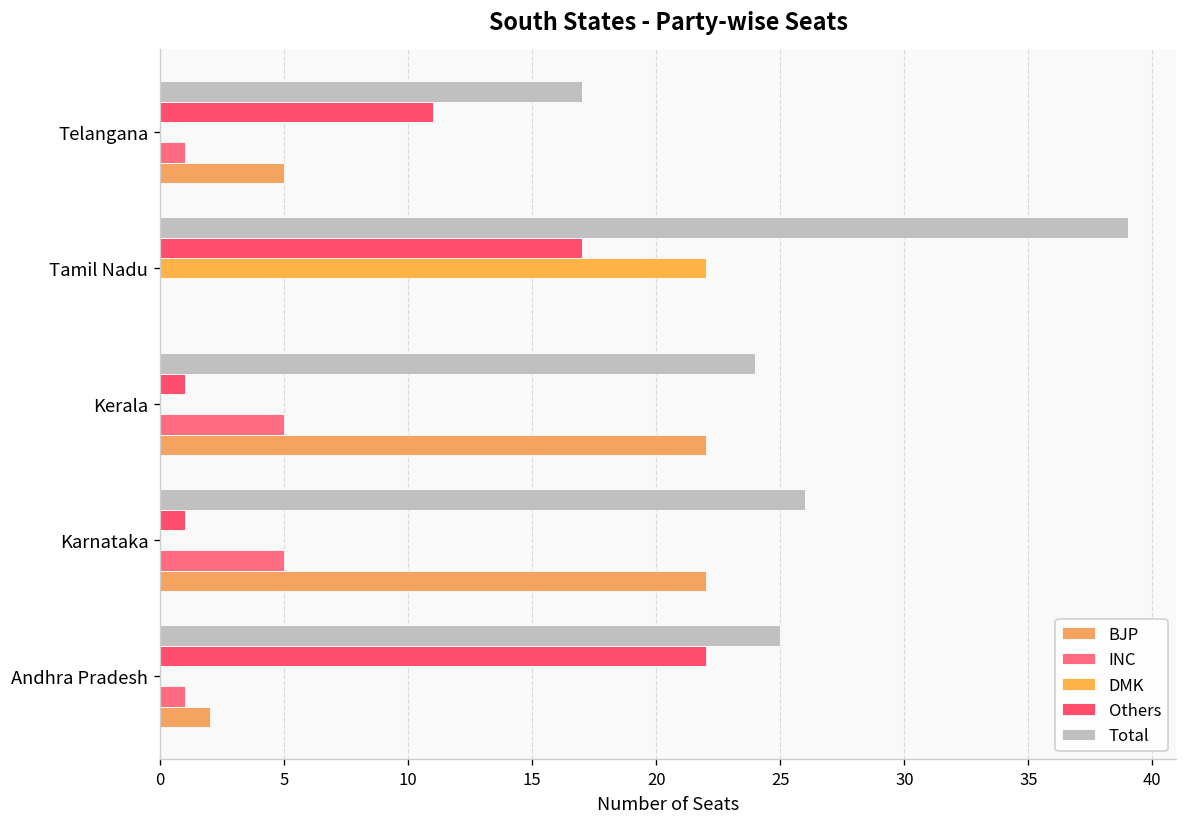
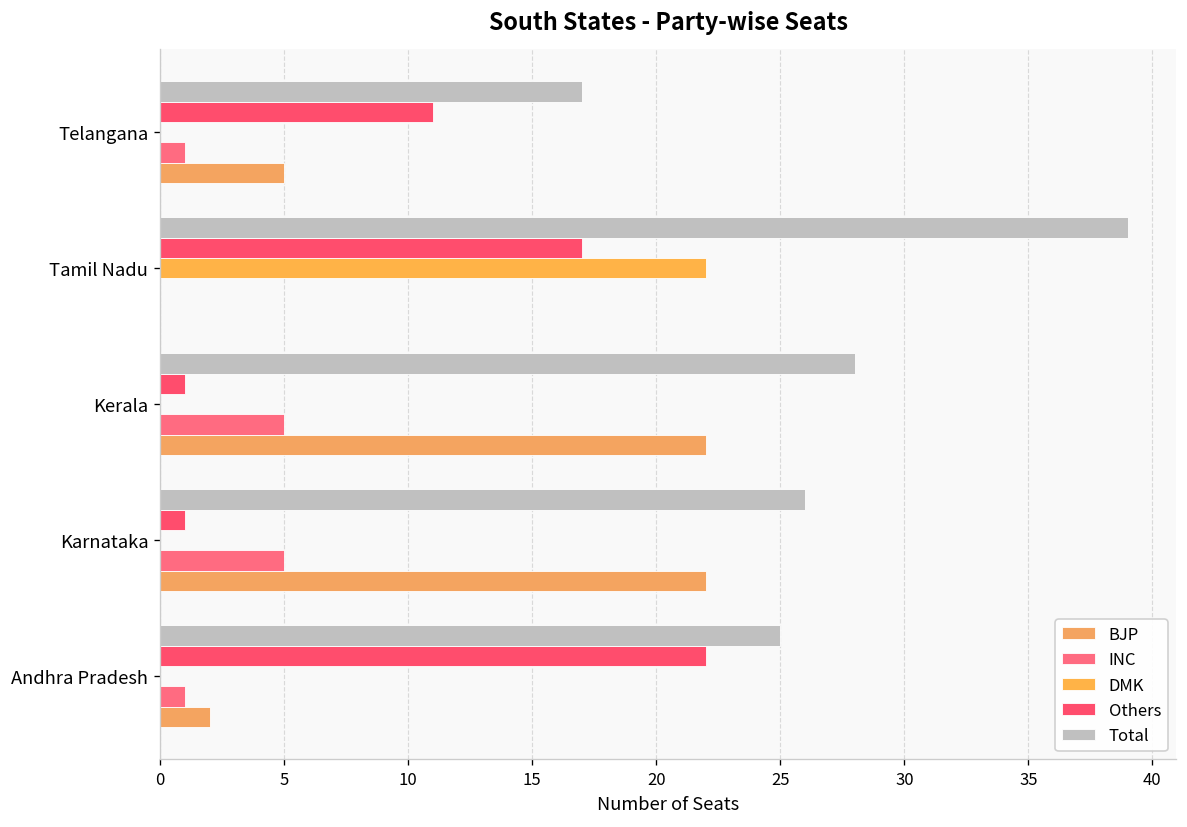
  {
    "Total": {
      "Telangana": 17,
      "Tamil Nadu": 39,
-     "Kerala": 24,
+     "Kerala": 28,
      "Karnataka": 26,
      "Andhra Pradesh": 25
    }
  }
